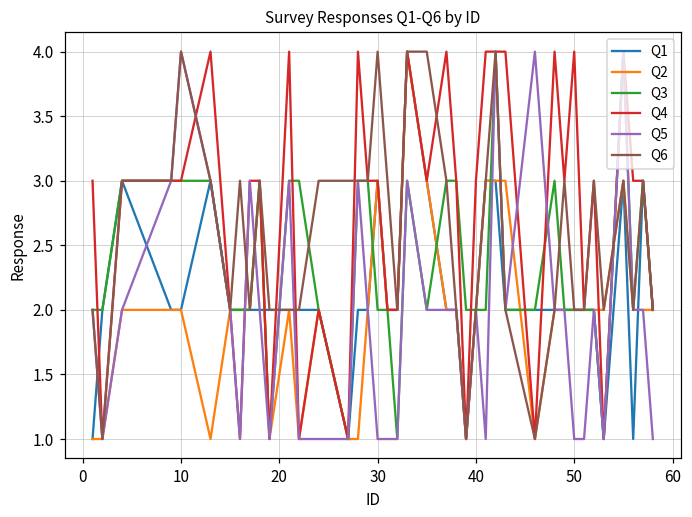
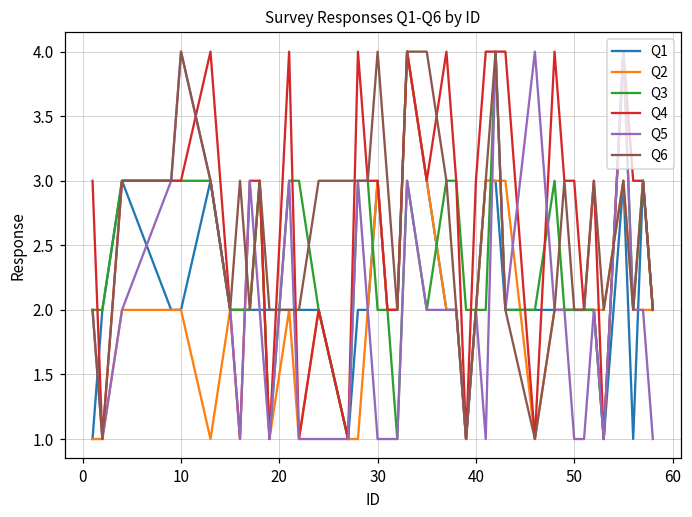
  {
    "Q3": {
      "30": 2
    },
    "Q4": {
      "40": 3,
-     "50": 4
+     "50": 3
    },
    "Q5": {
      "30": 1,
      "50": 1
    },
    "Q6": {
      "30": 4
    }
  }
